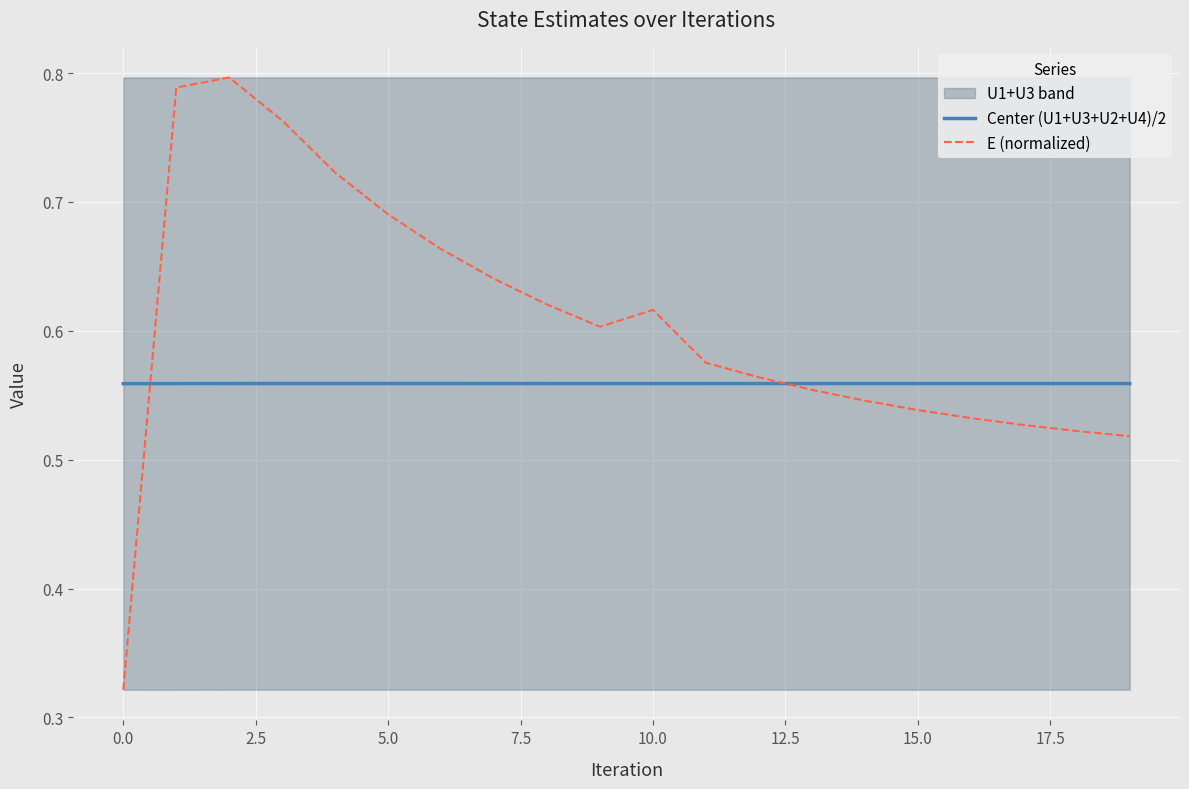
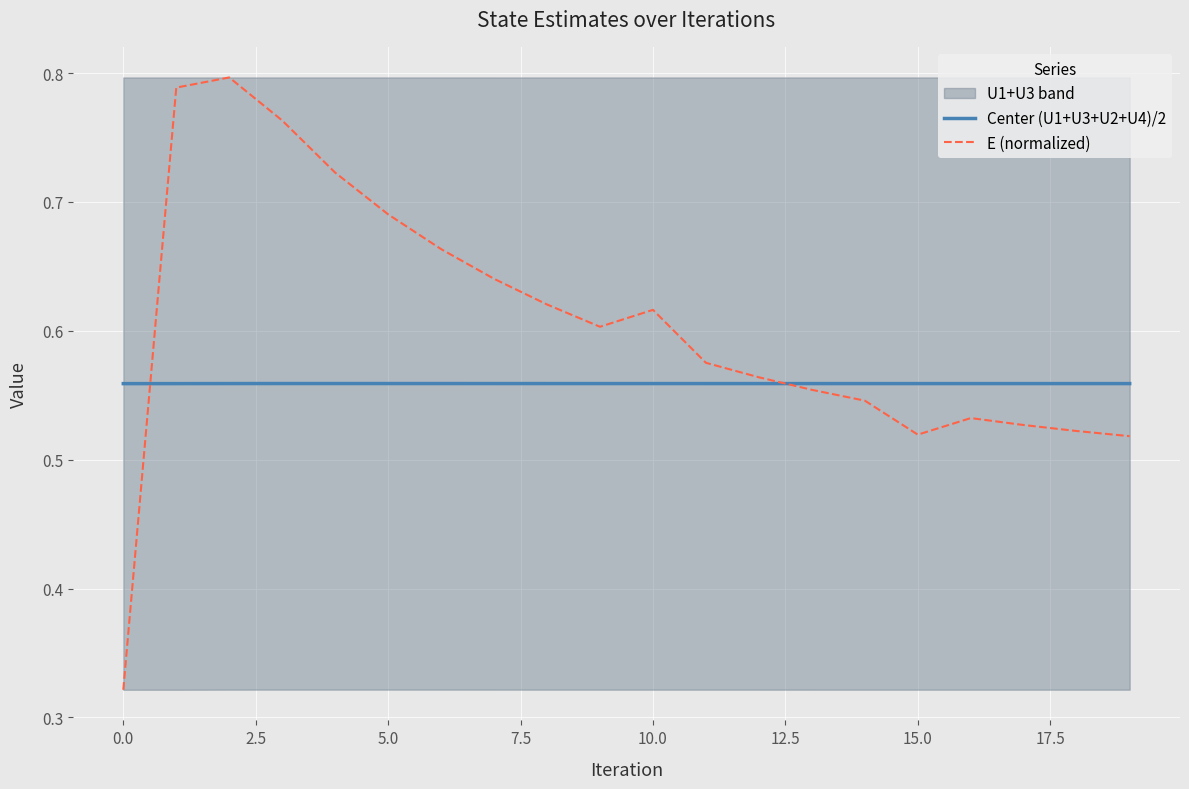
  {
    "E (normalized)": {
      "0.0": 0.321,
      "5.0": 0.690,
      "10.0": 0.616,
-     "15.0": 0.539
+     "15.0": 0.519
    }
  }
